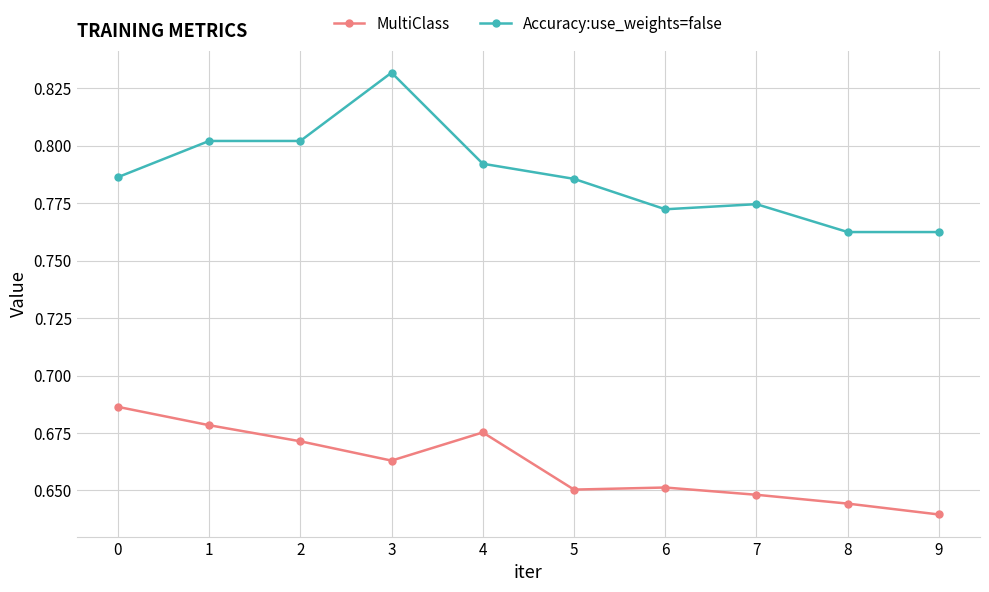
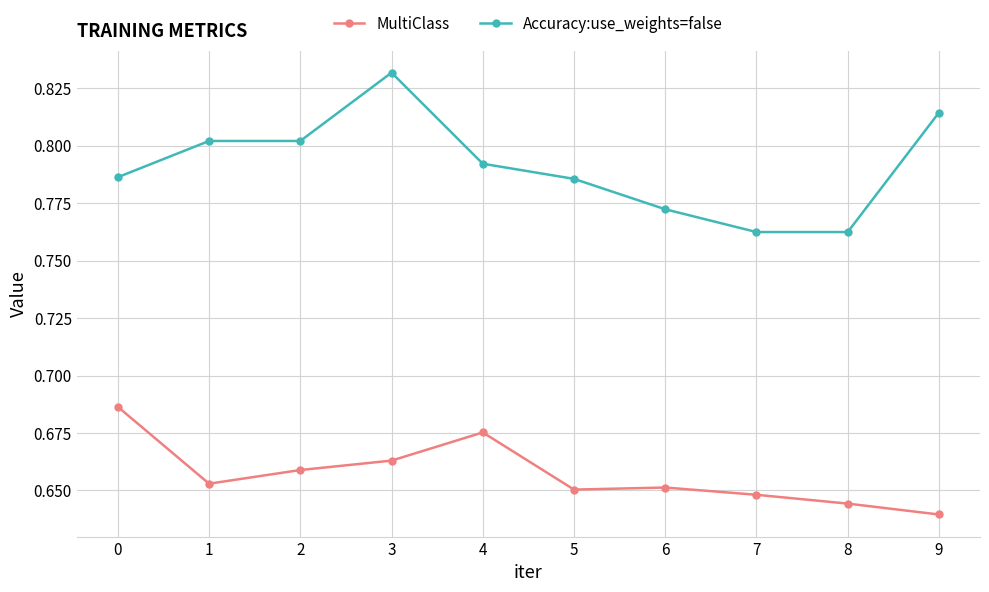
  {
    "MultiClass": {
      "0": 0.686,
-     "1": 0.678,
-     "2": 0.671,
+     "1": 0.653,
+     "2": 0.659,
      "3": 0.663,
      "4": 0.675,
      "5": 0.650,
      "6": 0.651,
      "7": 0.648,
      "8": 0.644,
      "9": 0.640
    },
    "Accuracy:use_weights=false": {
      "0": 0.786,
      "1": 0.802,
      "2": 0.802,
      "3": 0.832,
      "4": 0.792,
      "5": 0.785,
      "6": 0.772,
-     "7": 0.775,
+     "7": 0.762,
      "8": 0.762,
-     "9": 0.762
+     "9": 0.814
    }
  }
